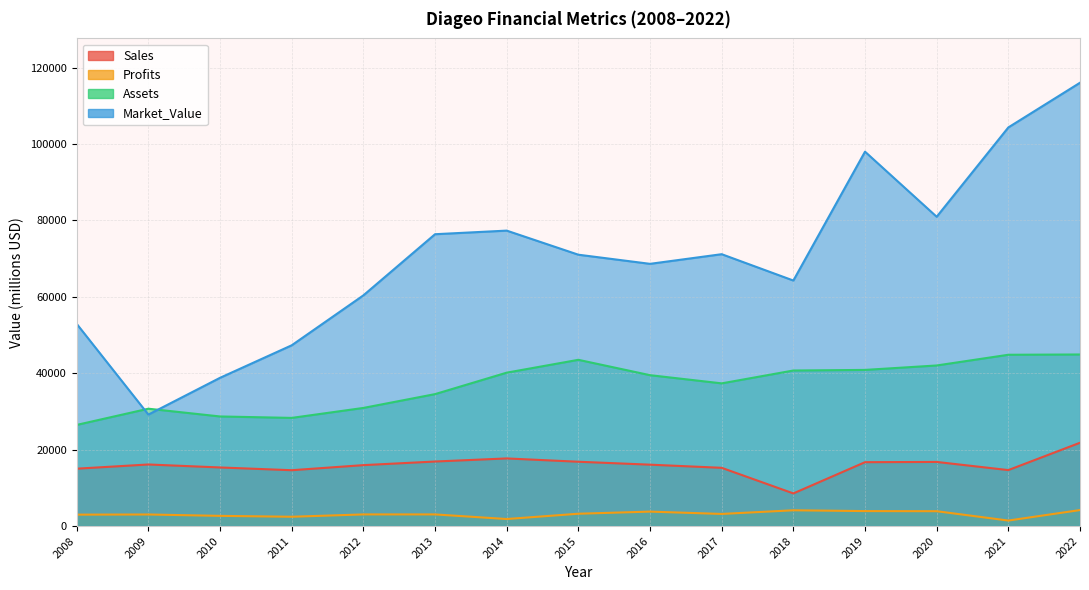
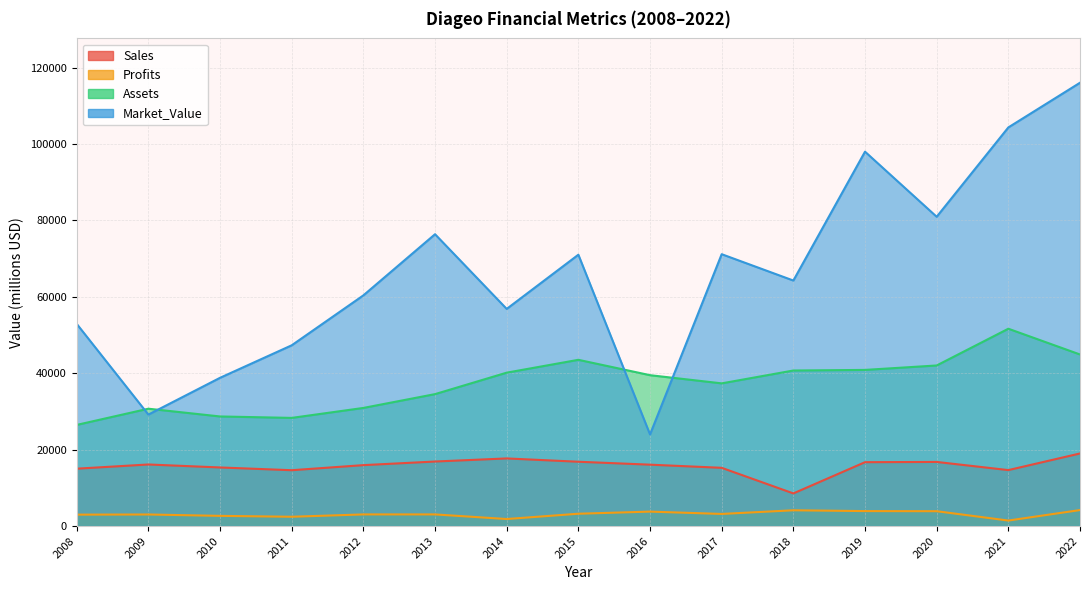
  {
    "Sales": {
      "2008": 15000,
      "2009": 16000,
      "2010": 15000,
      "2011": 15000,
      "2012": 16000,
      "2013": 17000,
      "2014": 18000,
      "2015": 17000,
      "2016": 16000,
      "2017": 15000,
      "2018": 9000,
      "2019": 17000,
      "2020": 17000,
      "2021": 15000,
-     "2022": 22000
+     "2022": 19000
    },
    "Profits": {
      "2008": 3000,
      "2009": 3000,
      "2010": 3000,
      "2011": 2000,
      "2012": 3000,
      "2013": 3000,
      "2014": 2000,
      "2015": 3000,
      "2016": 4000,
      "2017": 3000,
      "2018": 4000,
      "2019": 4000,
      "2020": 4000,
      "2021": 1000,
      "2022": 4000
    },
    "Assets": {
      "2008": 26000,
      "2009": 31000,
      "2010": 29000,
      "2011": 28000,
      "2012": 31000,
      "2013": 35000,
      "2014": 40000,
      "2015": 44000,
      "2016": 39000,
      "2017": 37000,
      "2018": 41000,
      "2019": 41000,
      "2020": 42000,
-     "2021": 45000,
+     "2021": 52000,
      "2022": 45000
    },
    "Market_Value": {
      "2008": 53000,
      "2009": 29000,
      "2010": 39000,
      "2011": 47000,
      "2012": 60000,
      "2013": 76000,
-     "2014": 77000,
+     "2014": 57000,
      "2015": 71000,
-     "2016": 69000,
+     "2016": 24000,
      "2017": 71000,
      "2018": 64000,
      "2019": 98000,
      "2020": 81000,
      "2021": 104000,
      "2022": 116000
    }
  }
